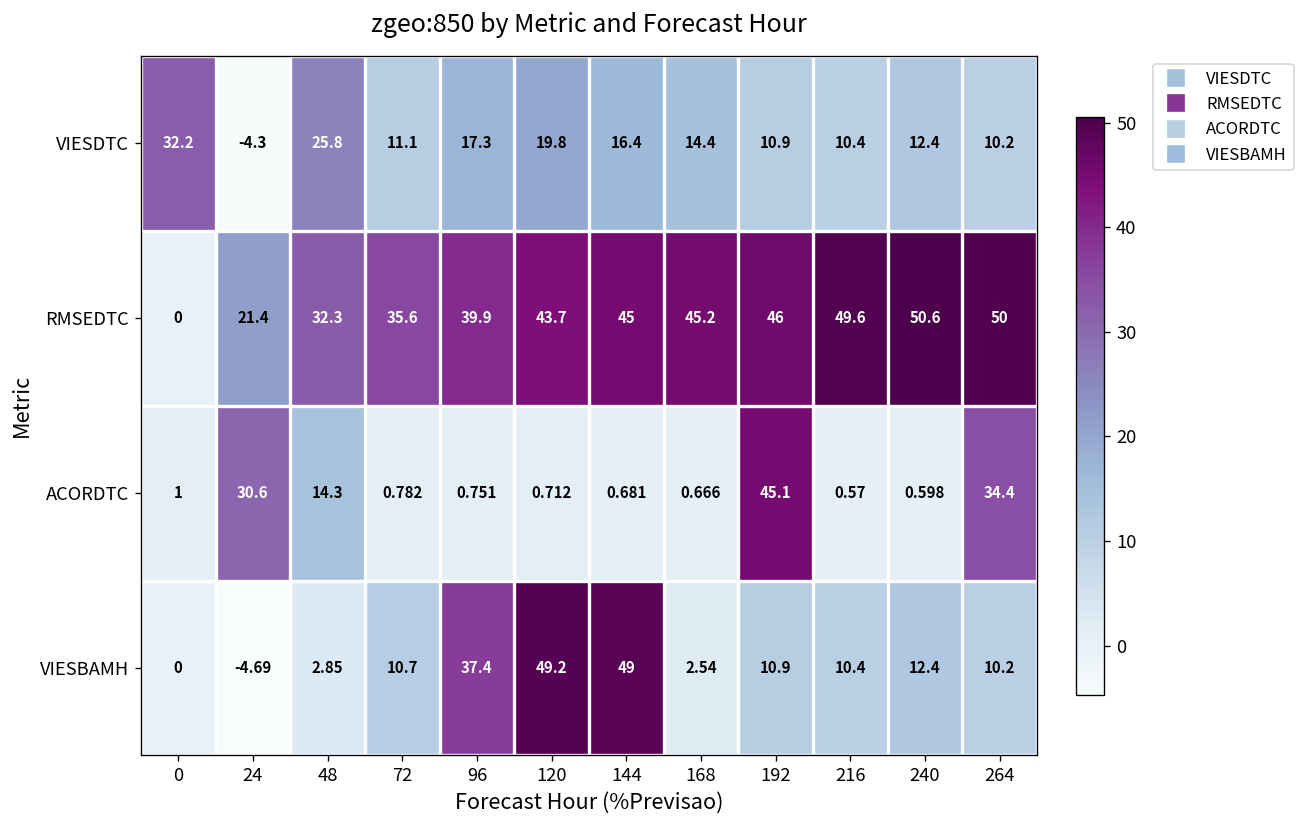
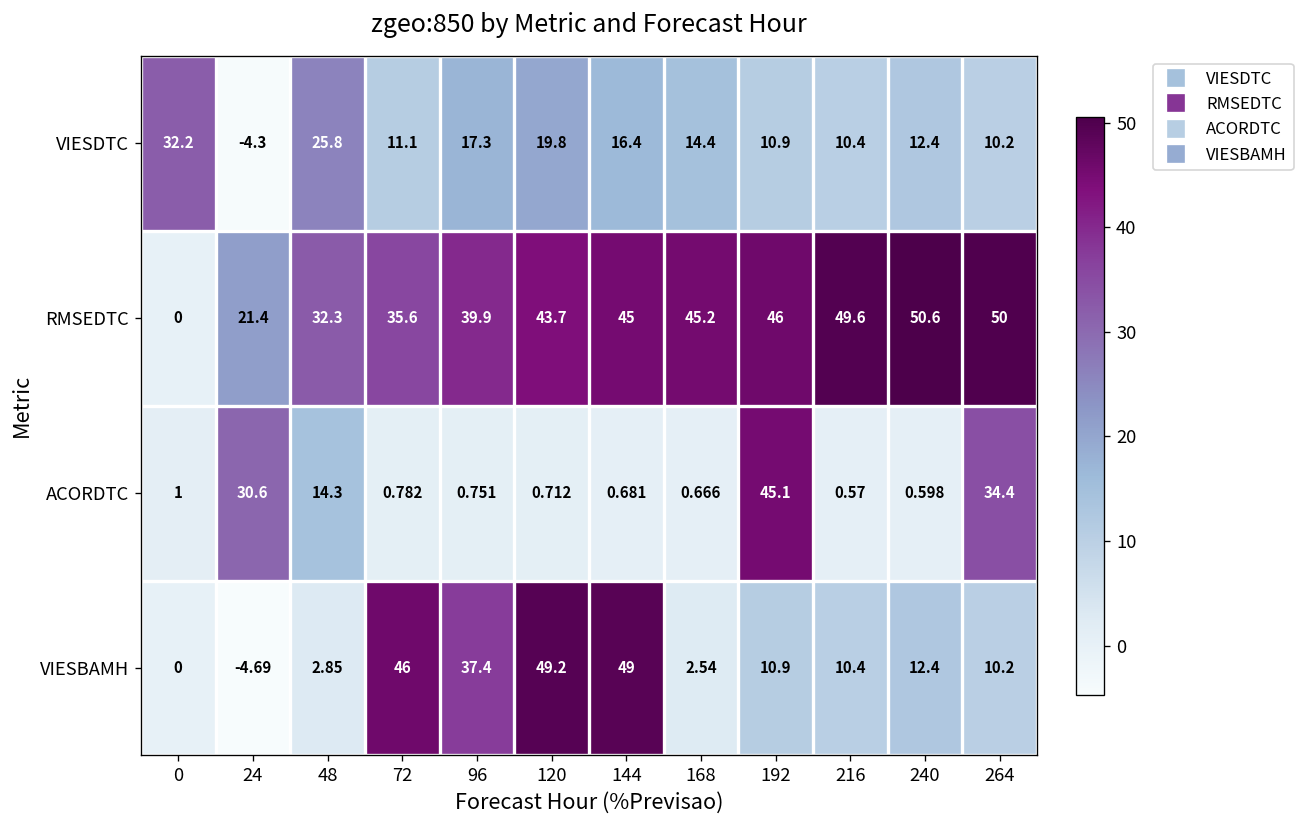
  {
    "VIESDTC": {
      "0": 32.2,
      "24": -4.3,
      "48": 25.8,
      "72": 11.1,
      "96": 17.3,
      "120": 19.8,
      "144": 16.4,
      "168": 14.4,
      "192": 10.9,
      "216": 10.4,
      "240": 12.4,
      "264": 10.2
    },
    "RMSEDTC": {
      "0": 0,
      "24": 21.4,
      "48": 32.3,
      "72": 35.6,
      "96": 39.9,
      "120": 43.7,
      "144": 45,
      "168": 45.2,
      "192": 46,
      "216": 49.6,
      "240": 50.6,
      "264": 50
    },
    "ACORDTC": {
      "0": 1,
      "24": 30.6,
      "48": 14.3,
      "72": 0.782,
      "96": 0.751,
      "120": 0.712,
      "144": 0.681,
      "168": 0.666,
      "192": 45.1,
      "216": 0.57,
      "240": 0.598,
      "264": 34.4
    },
    "VIESBAMH": {
      "0": 0,
      "24": -4.69,
      "48": 2.85,
-     "72": 10.7,
+     "72": 46,
      "96": 37.4,
      "120": 49.2,
      "144": 49,
      "168": 2.54,
      "192": 10.9,
      "216": 10.4,
      "240": 12.4,
      "264": 10.2
    }
  }
